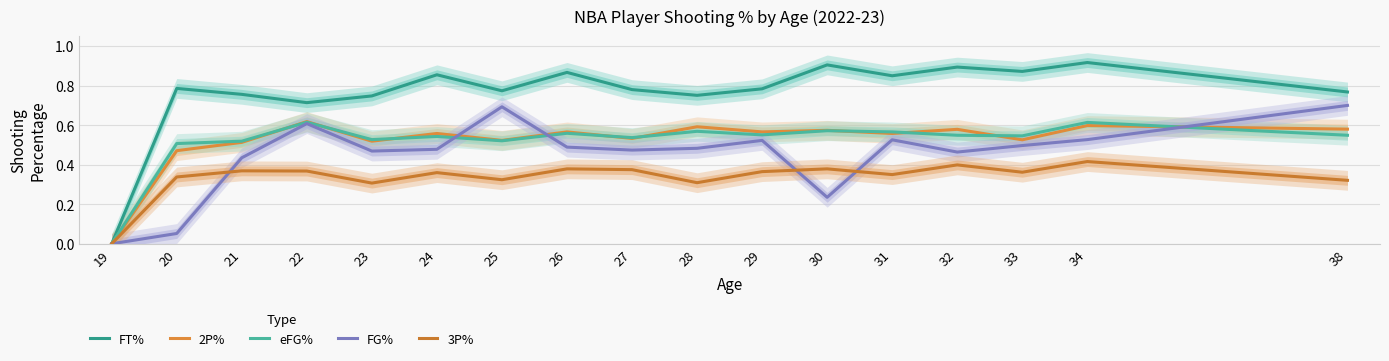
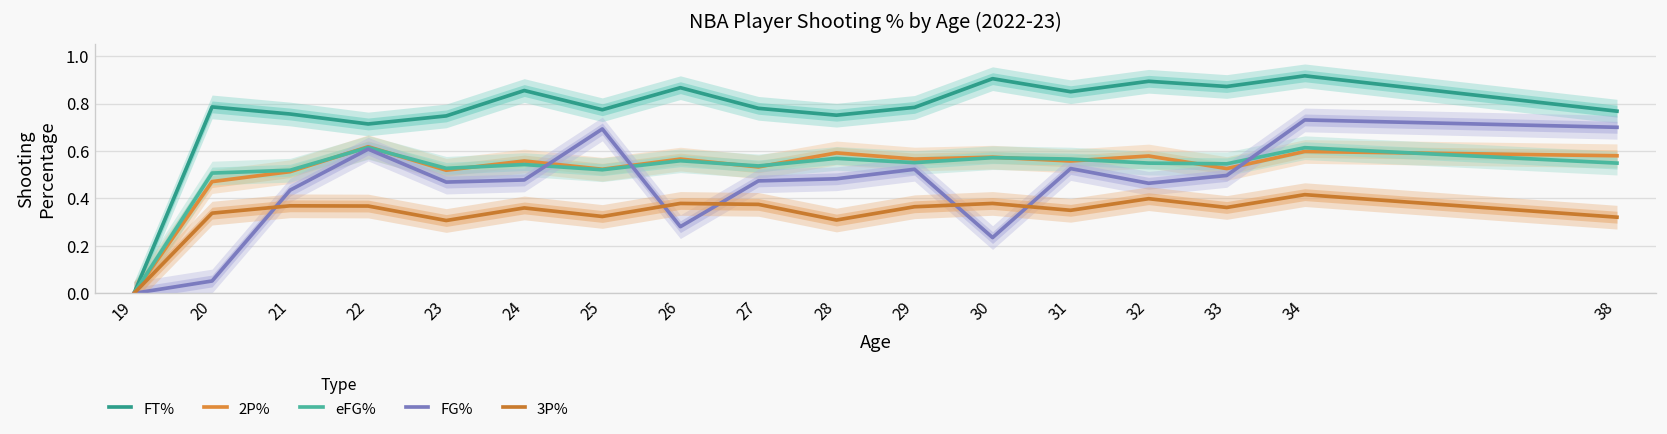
  {
    "FG%": {
      "20": 0.05,
      "21": 0.44,
      "23": 0.47,
      "24": 0.48,
      "25": 0.69,
-     "26": 0.49,
+     "26": 0.28,
      "27": 0.47,
      "28": 0.48,
      "29": 0.52,
      "30": 0.24,
      "31": 0.53,
      "32": 0.46,
      "33": 0.50,
-     "34": 0.53,
+     "34": 0.73,
      "38": 0.70
    }
  }
